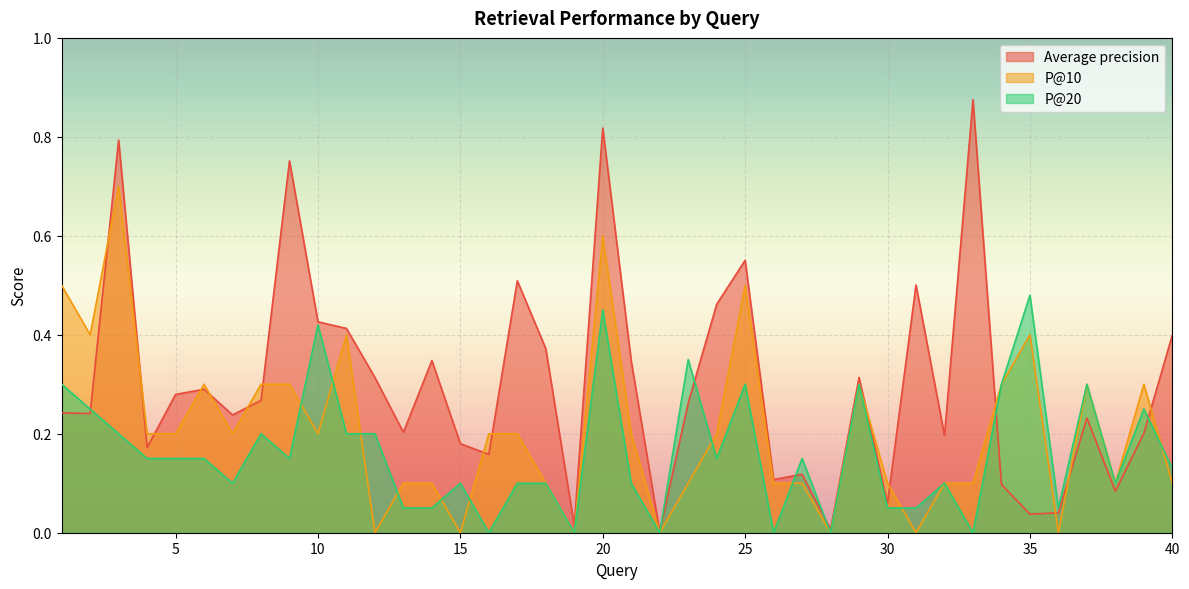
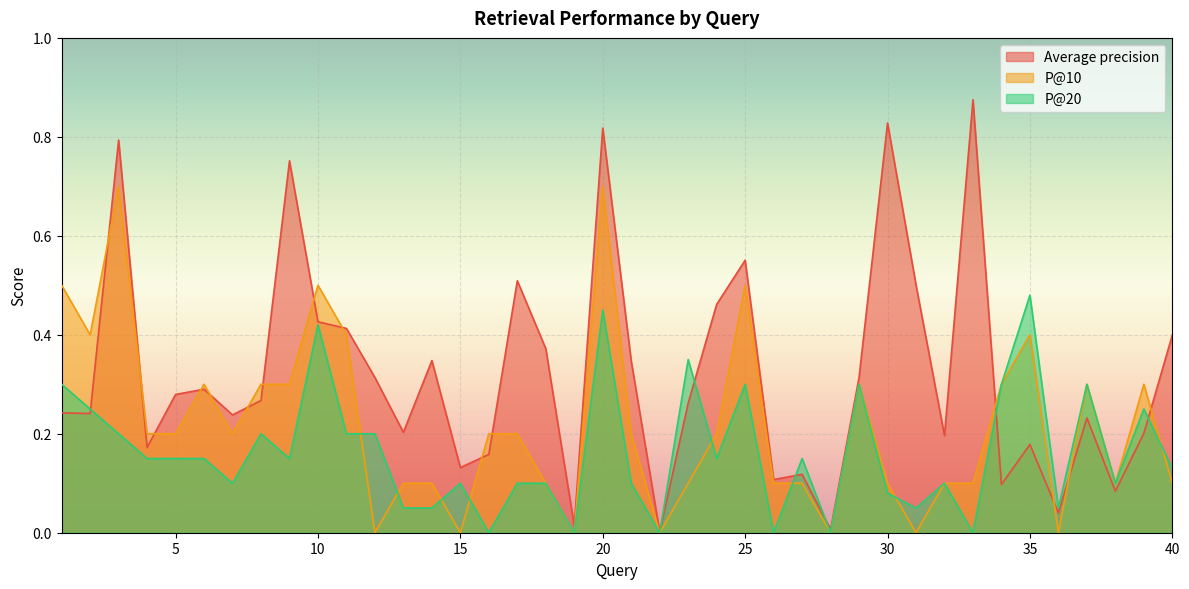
  {
    "Average precision": {
      "5": 0.28,
      "10": 0.43,
-     "15": 0.18,
+     "15": 0.13,
      "20": 0.82,
      "25": 0.55,
-     "30": 0.06,
-     "35": 0.04,
+     "30": 0.83,
+     "35": 0.18,
      "40": 0.40
    },
    "P@10": {
      "5": 0.2,
-     "10": 0.2,
+     "10": 0.5,
      "15": 0.0,
-     "20": 0.6,
+     "20": 0.7,
      "25": 0.5,
      "30": 0.1,
      "35": 0.4,
      "40": 0.1
    },
    "P@20": {
      "5": 0.15,
      "10": 0.42,
      "15": 0.10,
      "20": 0.45,
      "25": 0.30,
-     "30": 0.05,
+     "30": 0.08,
      "35": 0.48,
      "40": 0.13
    }
  }
